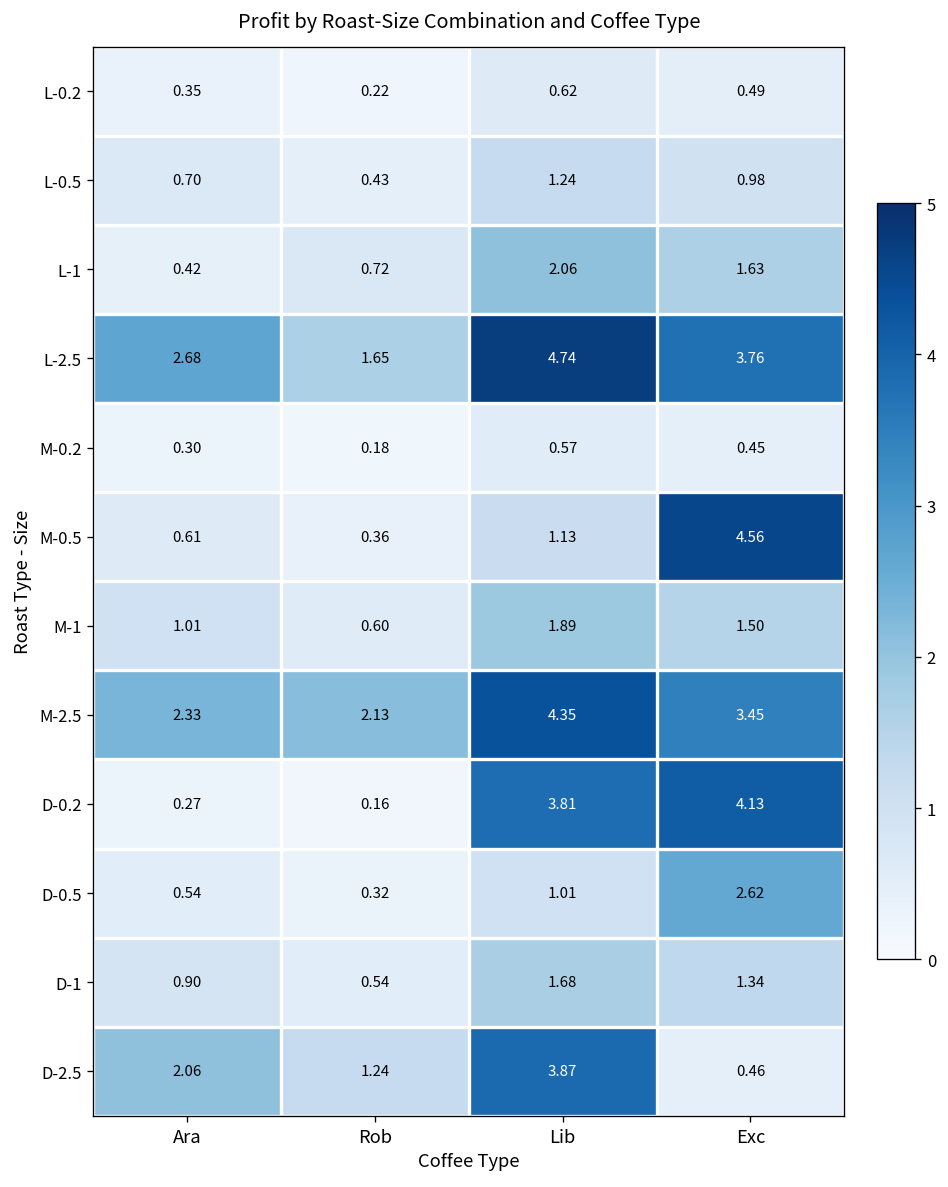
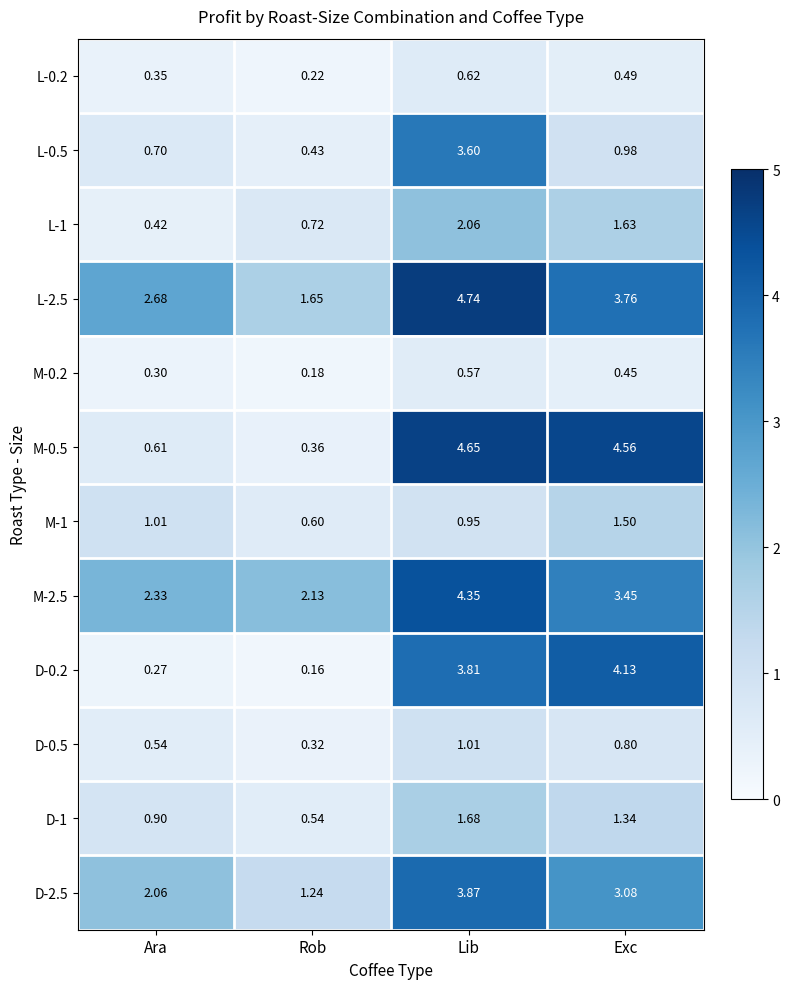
  {
    "L-0.2": {
      "Ara": 0.35,
      "Rob": 0.22,
      "Lib": 0.62,
      "Exc": 0.49
    },
    "L-0.5": {
      "Ara": 0.70,
      "Rob": 0.43,
-     "Lib": 1.24,
+     "Lib": 3.60,
      "Exc": 0.98
    },
    "L-1": {
      "Ara": 0.42,
      "Rob": 0.72,
      "Lib": 2.06,
      "Exc": 1.63
    },
    "L-2.5": {
      "Ara": 2.68,
      "Rob": 1.65,
      "Lib": 4.74,
      "Exc": 3.76
    },
    "M-0.2": {
      "Ara": 0.30,
      "Rob": 0.18,
      "Lib": 0.57,
      "Exc": 0.45
    },
    "M-0.5": {
      "Ara": 0.61,
      "Rob": 0.36,
-     "Lib": 1.13,
+     "Lib": 4.65,
      "Exc": 4.56
    },
    "M-1": {
      "Ara": 1.01,
      "Rob": 0.60,
-     "Lib": 1.89,
+     "Lib": 0.95,
      "Exc": 1.50
    },
    "M-2.5": {
      "Ara": 2.33,
      "Rob": 2.13,
      "Lib": 4.35,
      "Exc": 3.45
    },
    "D-0.2": {
      "Ara": 0.27,
      "Rob": 0.16,
      "Lib": 3.81,
      "Exc": 4.13
    },
    "D-0.5": {
      "Ara": 0.54,
      "Rob": 0.32,
      "Lib": 1.01,
-     "Exc": 2.62
+     "Exc": 0.80
    },
    "D-1": {
      "Ara": 0.90,
      "Rob": 0.54,
      "Lib": 1.68,
      "Exc": 1.34
    },
    "D-2.5": {
      "Ara": 2.06,
      "Rob": 1.24,
      "Lib": 3.87,
-     "Exc": 0.46
+     "Exc": 3.08
    }
  }
